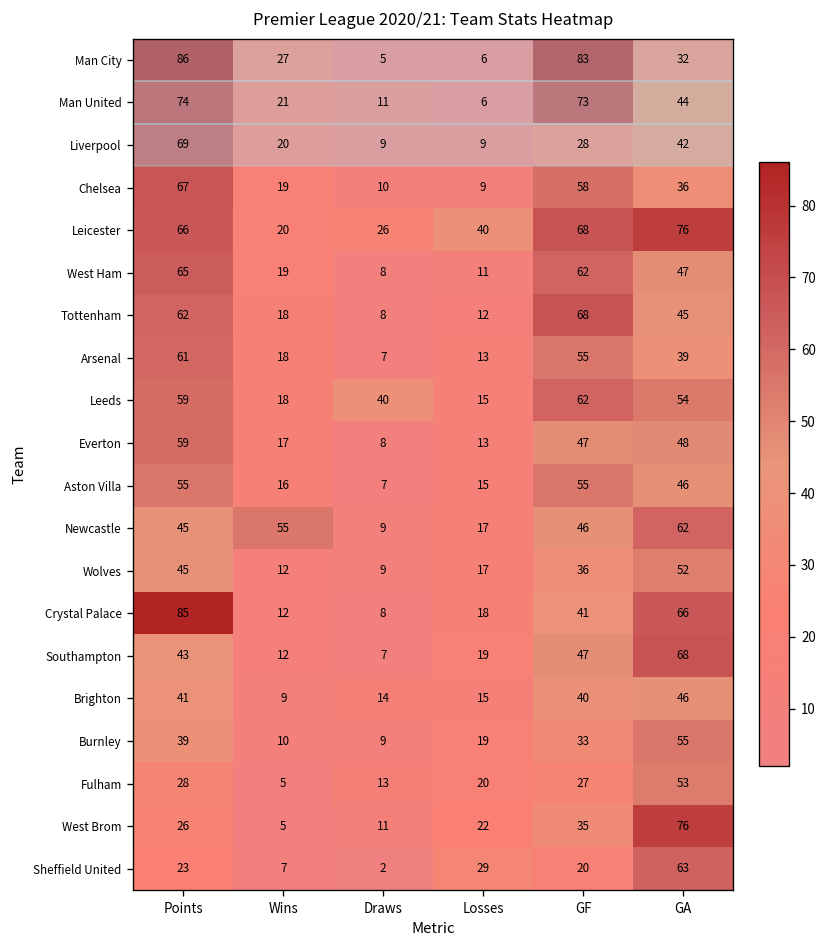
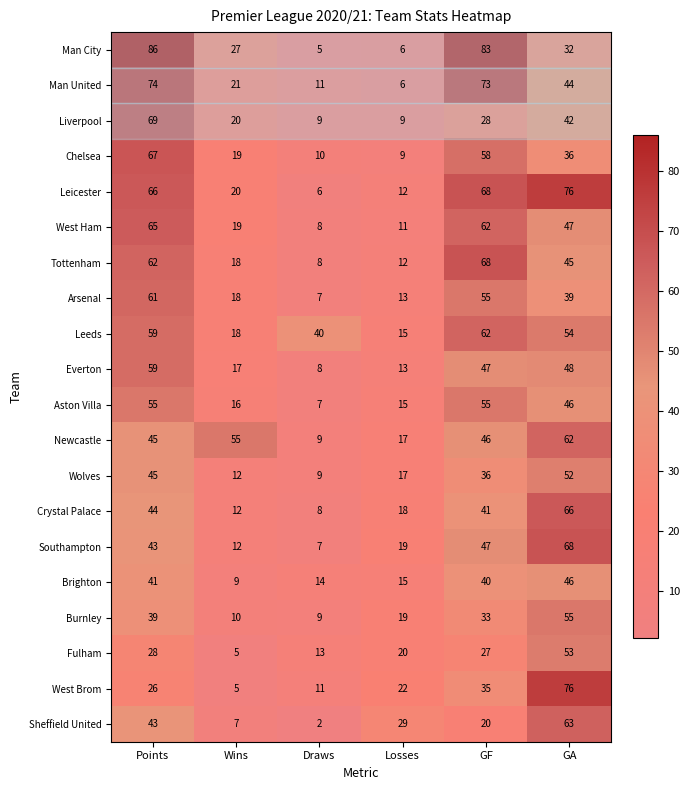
  {
    "Man City": {
      "Points": 86,
      "Wins": 27,
      "Draws": 5,
      "Losses": 6,
      "GF": 83,
      "GA": 32
    },
    "Man United": {
      "Points": 74,
      "Wins": 21,
      "Draws": 11,
      "Losses": 6,
      "GF": 73,
      "GA": 44
    },
    "Liverpool": {
      "Points": 69,
      "Wins": 20,
      "Draws": 9,
      "Losses": 9,
      "GF": 28,
      "GA": 42
    },
    "Chelsea": {
      "Points": 67,
      "Wins": 19,
      "Draws": 10,
      "Losses": 9,
      "GF": 58,
      "GA": 36
    },
    "Leicester": {
      "Points": 66,
      "Wins": 20,
-     "Draws": 26,
-     "Losses": 40,
+     "Draws": 6,
+     "Losses": 12,
      "GF": 68,
      "GA": 76
    },
    "West Ham": {
      "Points": 65,
      "Wins": 19,
      "Draws": 8,
      "Losses": 11,
      "GF": 62,
      "GA": 47
    },
    "Tottenham": {
      "Points": 62,
      "Wins": 18,
      "Draws": 8,
      "Losses": 12,
      "GF": 68,
      "GA": 45
    },
    "Arsenal": {
      "Points": 61,
      "Wins": 18,
      "Draws": 7,
      "Losses": 13,
      "GF": 55,
      "GA": 39
    },
    "Leeds": {
      "Points": 59,
      "Wins": 18,
      "Draws": 40,
      "Losses": 15,
      "GF": 62,
      "GA": 54
    },
    "Everton": {
      "Points": 59,
      "Wins": 17,
      "Draws": 8,
      "Losses": 13,
      "GF": 47,
      "GA": 48
    },
    "Aston Villa": {
      "Points": 55,
      "Wins": 16,
      "Draws": 7,
      "Losses": 15,
      "GF": 55,
      "GA": 46
    },
    "Newcastle": {
      "Points": 45,
      "Wins": 55,
      "Draws": 9,
      "Losses": 17,
      "GF": 46,
      "GA": 62
    },
    "Wolves": {
      "Points": 45,
      "Wins": 12,
      "Draws": 9,
      "Losses": 17,
      "GF": 36,
      "GA": 52
    },
    "Crystal Palace": {
-     "Points": 85,
+     "Points": 44,
      "Wins": 12,
      "Draws": 8,
      "Losses": 18,
      "GF": 41,
      "GA": 66
    },
    "Southampton": {
      "Points": 43,
      "Wins": 12,
      "Draws": 7,
      "Losses": 19,
      "GF": 47,
      "GA": 68
    },
    "Brighton": {
      "Points": 41,
      "Wins": 9,
      "Draws": 14,
      "Losses": 15,
      "GF": 40,
      "GA": 46
    },
    "Burnley": {
      "Points": 39,
      "Wins": 10,
      "Draws": 9,
      "Losses": 19,
      "GF": 33,
      "GA": 55
    },
    "Fulham": {
      "Points": 28,
      "Wins": 5,
      "Draws": 13,
      "Losses": 20,
      "GF": 27,
      "GA": 53
    },
    "West Brom": {
      "Points": 26,
      "Wins": 5,
      "Draws": 11,
      "Losses": 22,
      "GF": 35,
      "GA": 76
    },
    "Sheffield United": {
-     "Points": 23,
+     "Points": 43,
      "Wins": 7,
      "Draws": 2,
      "Losses": 29,
      "GF": 20,
      "GA": 63
    }
  }
